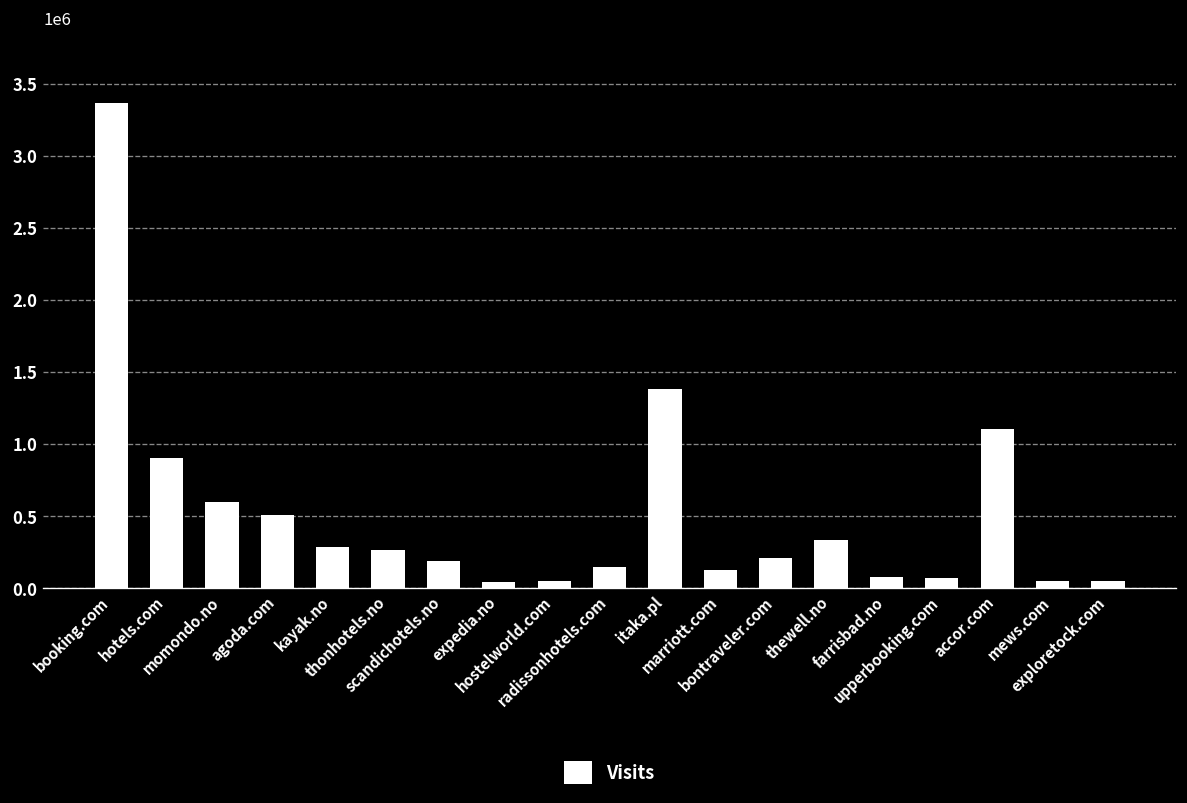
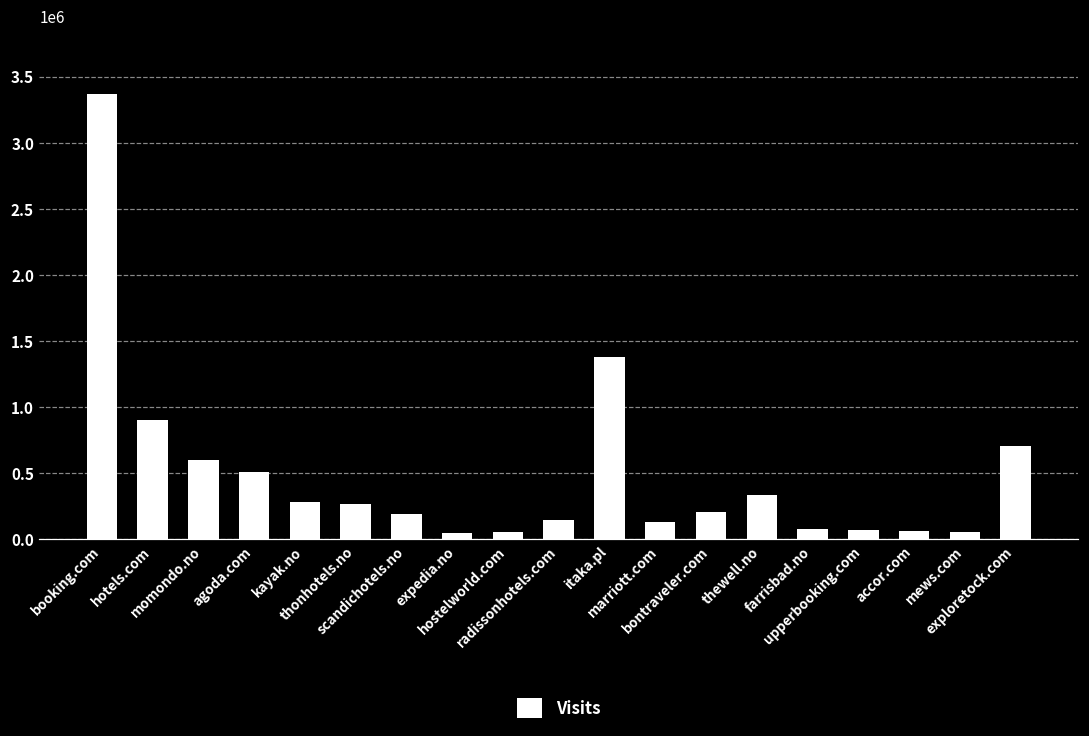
  {
    "booking.com": 3370000,
    "hotels.com": 900000,
    "momondo.no": 600000,
    "agoda.com": 510000,
    "kayak.no": 280000,
    "thonhotels.no": 270000,
    "scandichotels.no": 190000,
    "expedia.no": 50000,
    "hostelworld.com": 50000,
    "radissonhotels.com": 150000,
    "itaka.pl": 1380000,
    "marriott.com": 130000,
    "bontraveler.com": 210000,
    "thewell.no": 340000,
    "farrisbad.no": 80000,
    "upperbooking.com": 70000,
-   "accor.com": 1110000,
+   "accor.com": 60000,
    "mews.com": 50000,
-   "exploretock.com": 50000
+   "exploretock.com": 710000
  }
